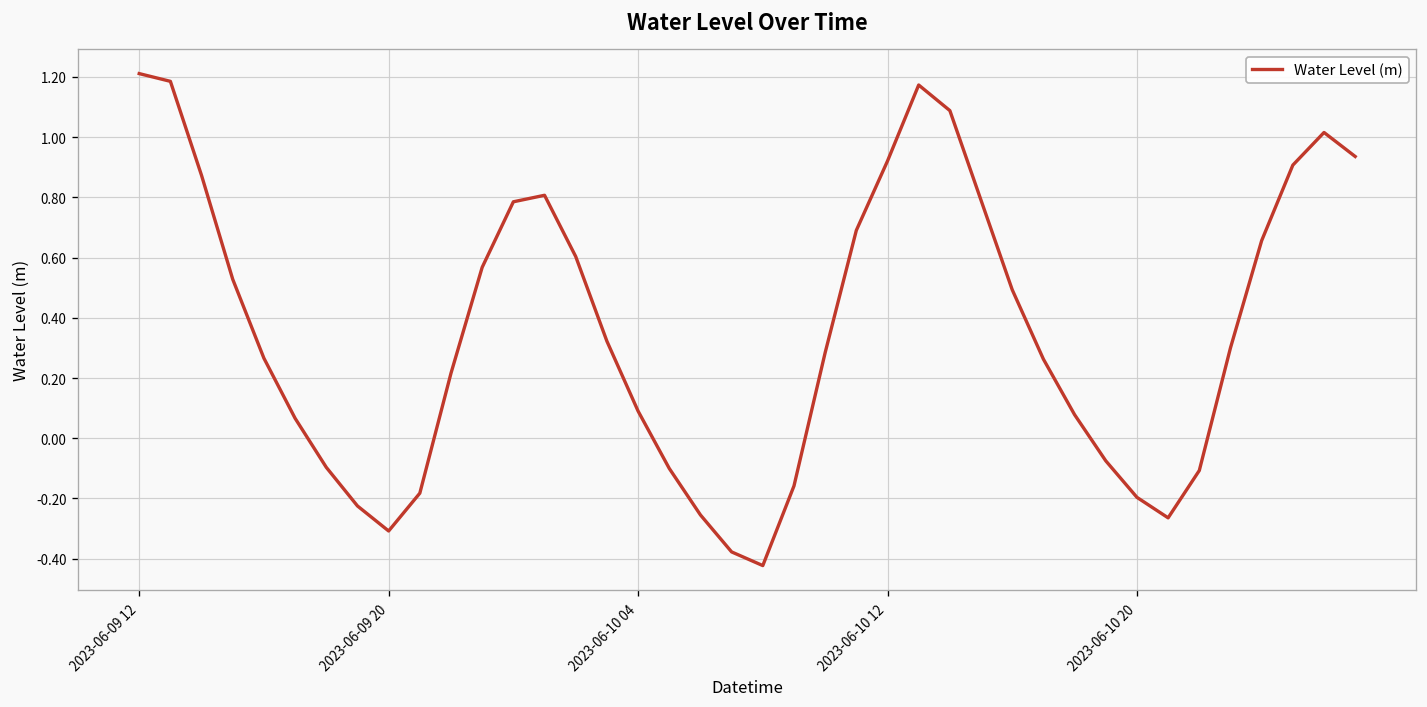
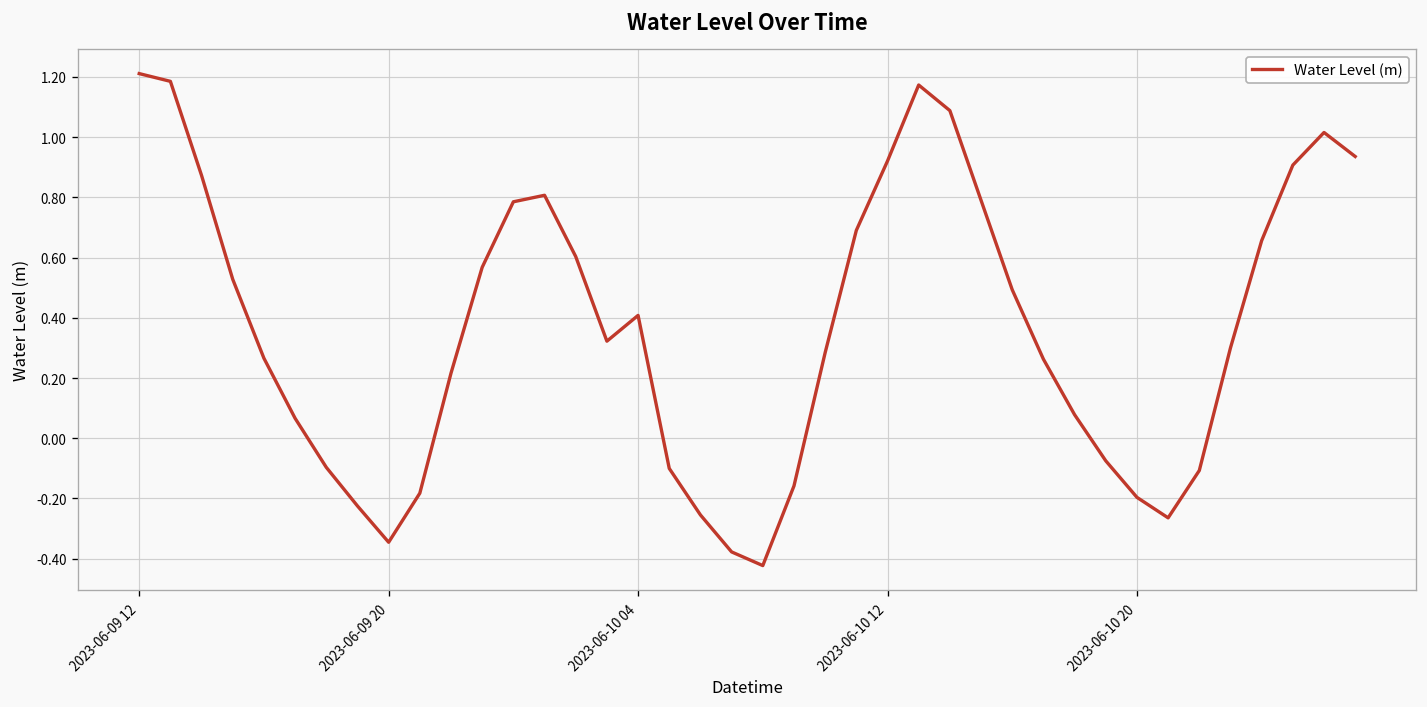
  {
    "2023-06-09 12": 1.21,
-   "2023-06-09 20": -0.31,
-   "2023-06-10 04": 0.09,
+   "2023-06-09 20": -0.35,
+   "2023-06-10 04": 0.41,
    "2023-06-10 12": 0.92,
    "2023-06-10 20": -0.20
  }
